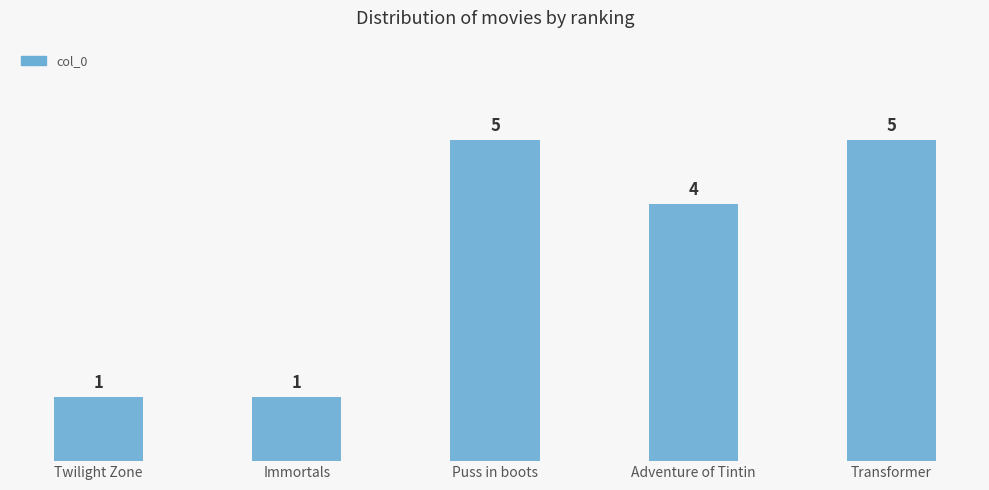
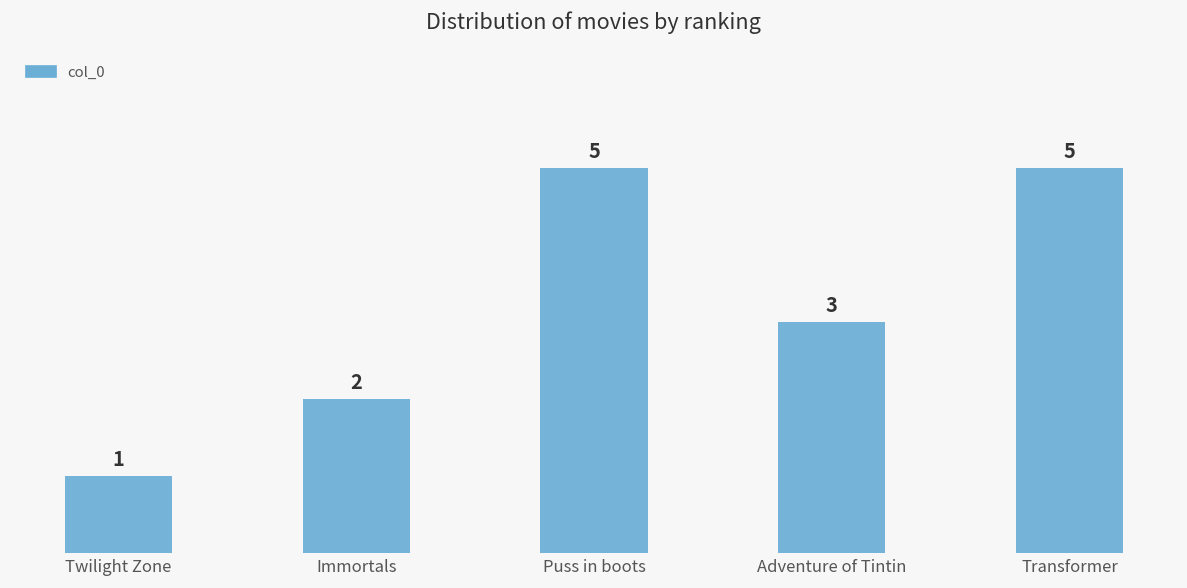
  {
    "Twilight Zone": 1,
-   "Immortals": 1,
+   "Immortals": 2,
    "Puss in boots": 5,
-   "Adventure of Tintin": 4,
+   "Adventure of Tintin": 3,
    "Transformer": 5
  }
